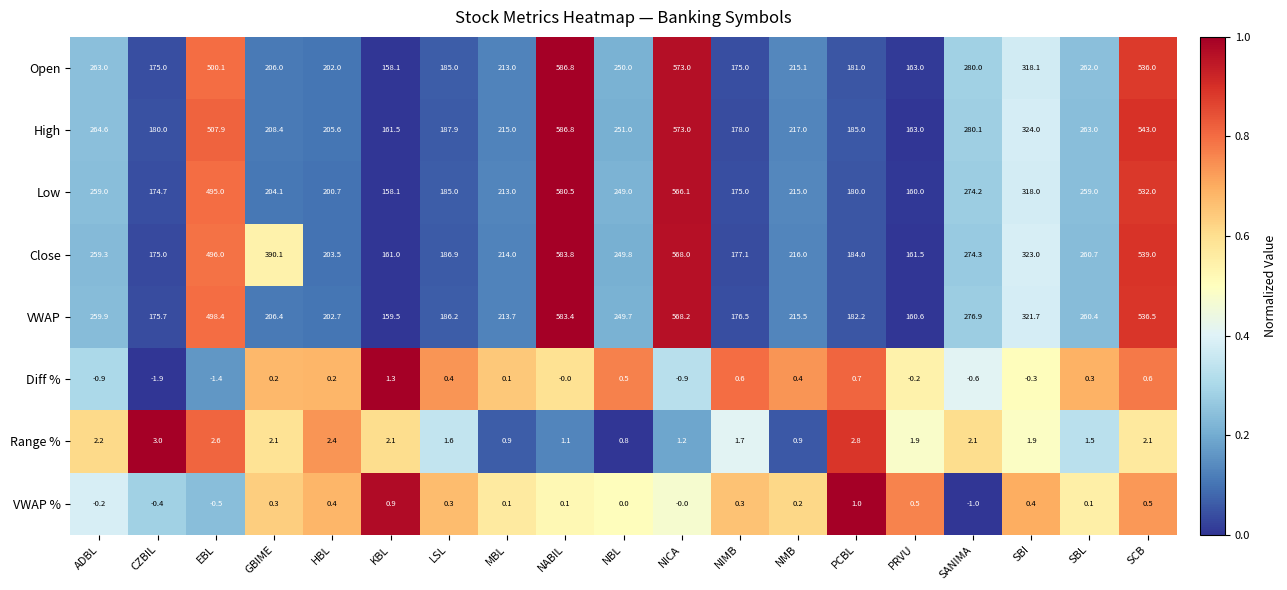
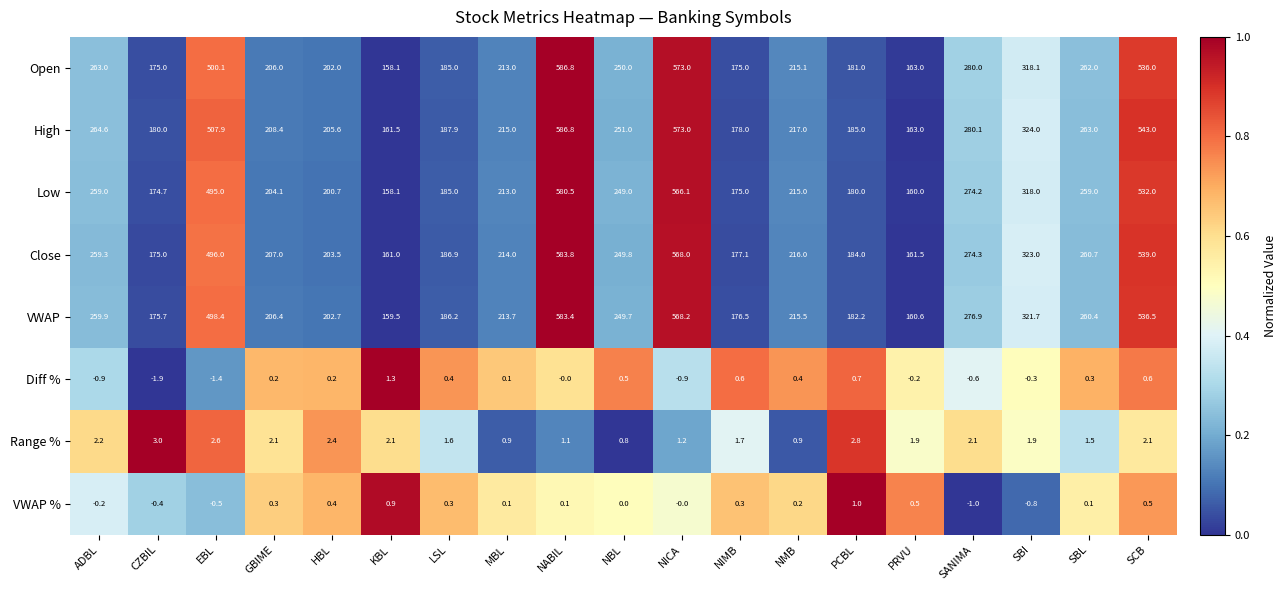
  {
    "Open": {
      "ADBL": 263.0,
      "CZBIL": 175.0,
      "EBL": 500.1,
      "GBIME": 206.0,
      "HBL": 202.0,
      "KBL": 158.1,
      "LSL": 185.0,
      "MBL": 213.0,
      "NABIL": 586.8,
      "NBL": 250.0,
      "NICA": 573.0,
      "NIMB": 175.0,
      "NMB": 215.1,
      "PCBL": 181.0,
      "PRVU": 163.0,
      "SANIMA": 280.0,
      "SBI": 318.1,
      "SBL": 262.0,
      "SCB": 536.0
    },
    "High": {
      "ADBL": 264.6,
      "CZBIL": 180.0,
      "EBL": 507.9,
      "GBIME": 208.4,
      "HBL": 205.6,
      "KBL": 161.5,
      "LSL": 187.9,
      "MBL": 215.0,
      "NABIL": 586.8,
      "NBL": 251.0,
      "NICA": 573.0,
      "NIMB": 178.0,
      "NMB": 217.0,
      "PCBL": 185.0,
      "PRVU": 163.0,
      "SANIMA": 280.1,
      "SBI": 324.0,
      "SBL": 263.0,
      "SCB": 543.0
    },
    "Low": {
      "ADBL": 259.0,
      "CZBIL": 174.7,
      "EBL": 495.0,
      "GBIME": 204.1,
      "HBL": 200.7,
      "KBL": 158.1,
      "LSL": 185.0,
      "MBL": 213.0,
      "NABIL": 580.5,
      "NBL": 249.0,
      "NICA": 566.1,
      "NIMB": 175.0,
      "NMB": 215.0,
      "PCBL": 180.0,
      "PRVU": 160.0,
      "SANIMA": 274.2,
      "SBI": 318.0,
      "SBL": 259.0,
      "SCB": 532.0
    },
    "Close": {
      "ADBL": 259.3,
      "CZBIL": 175.0,
      "EBL": 496.0,
-     "GBIME": 390.1,
+     "GBIME": 207.0,
      "HBL": 203.5,
      "KBL": 161.0,
      "LSL": 186.9,
      "MBL": 214.0,
      "NABIL": 583.8,
      "NBL": 249.8,
      "NICA": 568.0,
      "NIMB": 177.1,
      "NMB": 216.0,
      "PCBL": 184.0,
      "PRVU": 161.5,
      "SANIMA": 274.3,
      "SBI": 323.0,
      "SBL": 260.7,
      "SCB": 539.0
    },
    "VWAP": {
      "ADBL": 259.9,
      "CZBIL": 175.7,
      "EBL": 498.4,
      "GBIME": 206.4,
      "HBL": 202.7,
      "KBL": 159.5,
      "LSL": 186.2,
      "MBL": 213.7,
      "NABIL": 583.4,
      "NBL": 249.7,
      "NICA": 568.2,
      "NIMB": 176.5,
      "NMB": 215.5,
      "PCBL": 182.2,
      "PRVU": 160.6,
      "SANIMA": 276.9,
      "SBI": 321.7,
      "SBL": 260.4,
      "SCB": 536.5
    },
    "Diff %": {
      "ADBL": -0.9,
      "CZBIL": -1.9,
      "EBL": -1.4,
      "GBIME": 0.2,
      "HBL": 0.2,
      "KBL": 1.3,
      "LSL": 0.4,
      "MBL": 0.1,
      "NABIL": -0.0,
      "NBL": 0.5,
      "NICA": -0.9,
      "NIMB": 0.6,
      "NMB": 0.4,
      "PCBL": 0.7,
      "PRVU": -0.2,
      "SANIMA": -0.6,
      "SBI": -0.3,
      "SBL": 0.3,
      "SCB": 0.6
    },
    "Range %": {
      "ADBL": 2.2,
      "CZBIL": 3.0,
      "EBL": 2.6,
      "GBIME": 2.1,
      "HBL": 2.4,
      "KBL": 2.1,
      "LSL": 1.6,
      "MBL": 0.9,
      "NABIL": 1.1,
      "NBL": 0.8,
      "NICA": 1.2,
      "NIMB": 1.7,
      "NMB": 0.9,
      "PCBL": 2.8,
      "PRVU": 1.9,
      "SANIMA": 2.1,
      "SBI": 1.9,
      "SBL": 1.5,
      "SCB": 2.1
    },
    "VWAP %": {
      "ADBL": -0.2,
      "CZBIL": -0.4,
      "EBL": -0.5,
      "GBIME": 0.3,
      "HBL": 0.4,
      "KBL": 0.9,
      "LSL": 0.3,
      "MBL": 0.1,
      "NABIL": 0.1,
      "NBL": 0.0,
      "NICA": -0.0,
      "NIMB": 0.3,
      "NMB": 0.2,
      "PCBL": 1.0,
      "PRVU": 0.5,
      "SANIMA": -1.0,
-     "SBI": 0.4,
+     "SBI": -0.8,
      "SBL": 0.1,
      "SCB": 0.5
    }
  }
